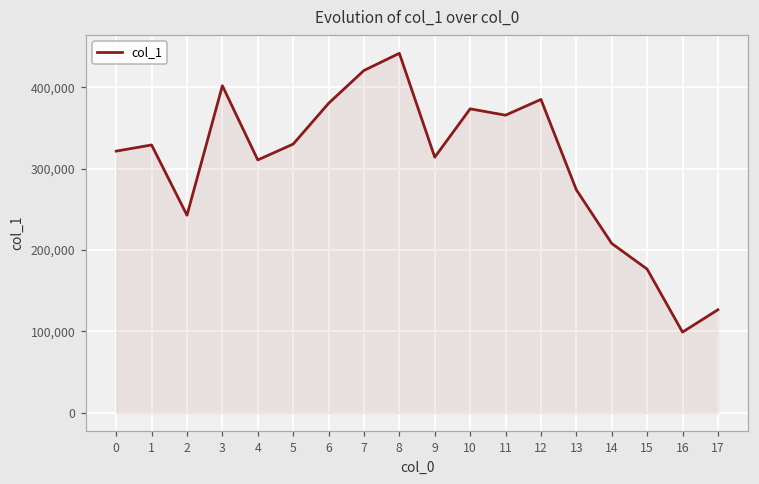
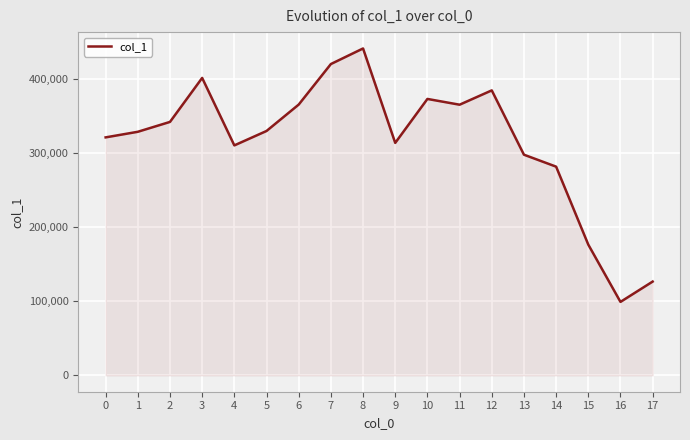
  {
    "0": "320,000",
    "1": "330,000",
-   "2": "240,000",
+   "2": "340,000",
    "3": "400,000",
    "4": "310,000",
    "5": "330,000",
-   "6": "380,000",
+   "6": "370,000",
    "7": "420,000",
    "8": "440,000",
    "9": "310,000",
    "10": "370,000",
    "11": "370,000",
    "12": "380,000",
-   "13": "270,000",
-   "14": "210,000",
+   "13": "300,000",
+   "14": "280,000",
    "15": "180,000",
    "16": "100,000",
    "17": "130,000"
  }
